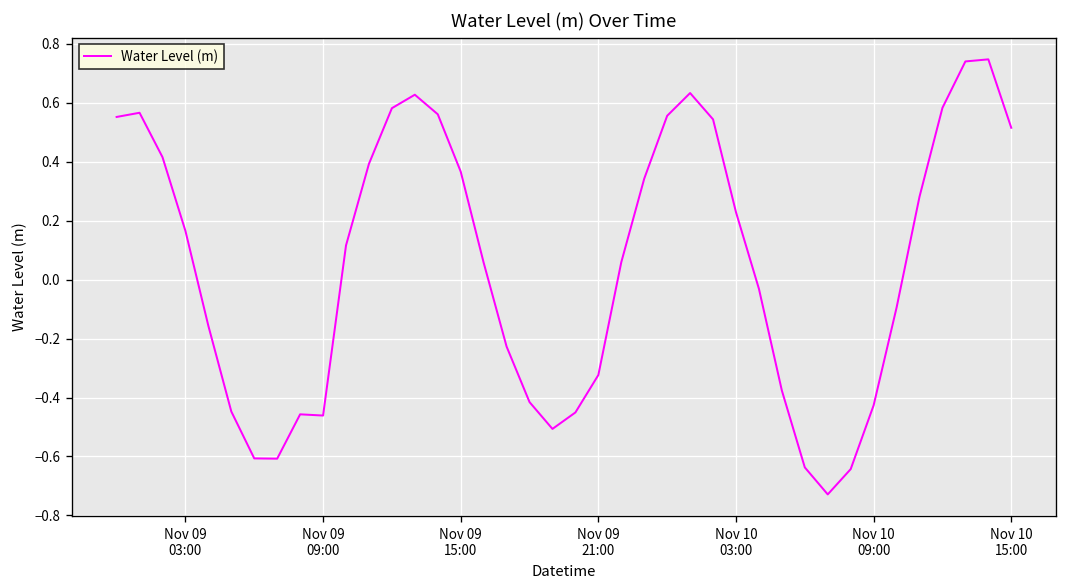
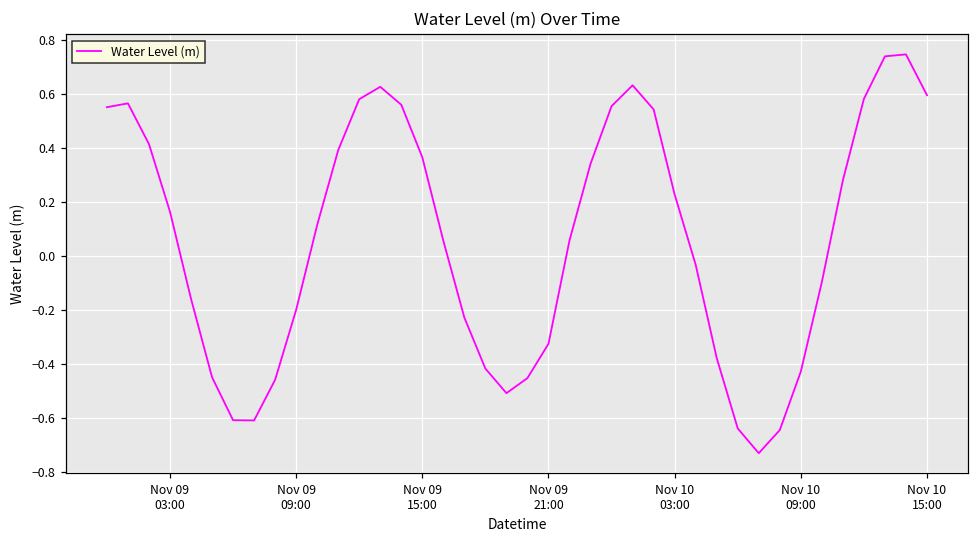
  {
    "Nov 09 03:00": 0.17,
-   "Nov 09 09:00": -0.46,
+   "Nov 09 09:00": -0.20,
    "Nov 09 15:00": 0.37,
    "Nov 09 21:00": -0.32,
    "Nov 10 03:00": 0.23,
    "Nov 10 09:00": -0.43,
-   "Nov 10 15:00": 0.52
+   "Nov 10 15:00": 0.60
  }
